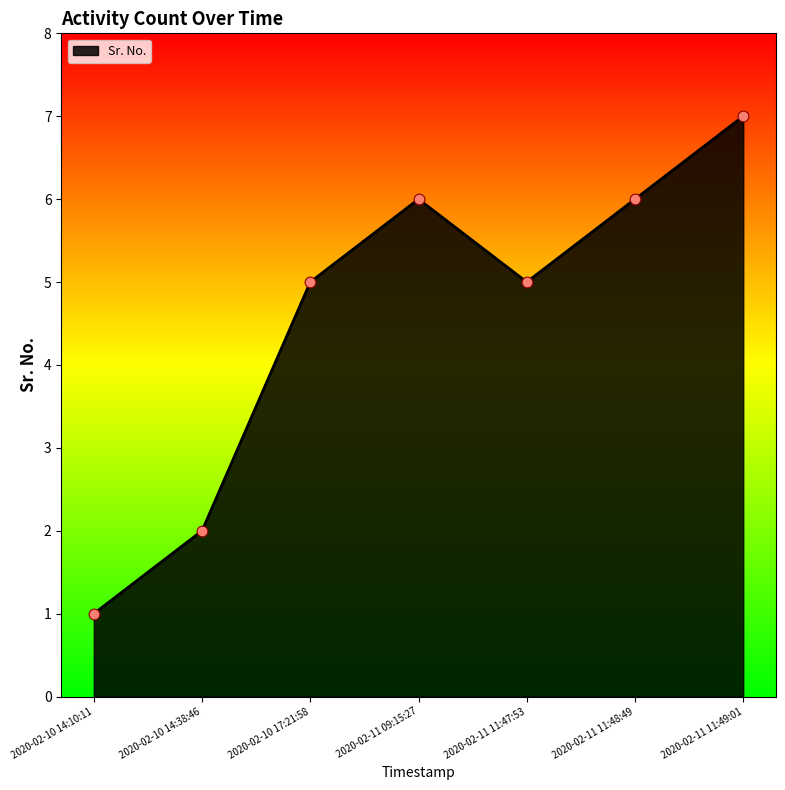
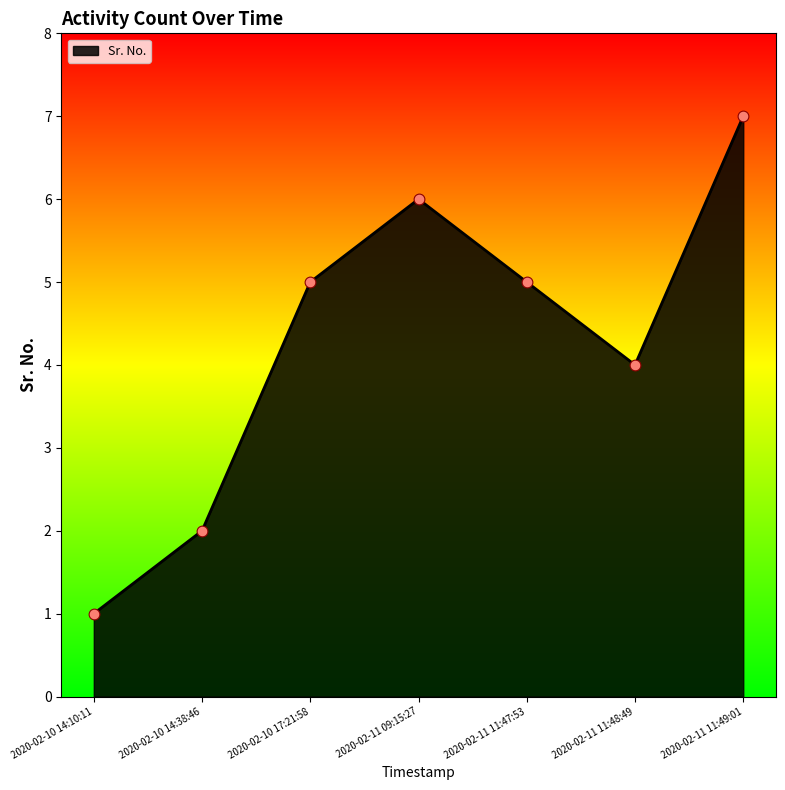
  {
    "2020-02-10 14:10:11": 1,
    "2020-02-10 14:38:46": 2,
    "2020-02-10 17:21:58": 5,
    "2020-02-11 09:15:27": 6,
    "2020-02-11 11:47:53": 5,
-   "2020-02-11 11:48:49": 6,
+   "2020-02-11 11:48:49": 4,
    "2020-02-11 11:49:01": 7
  }
